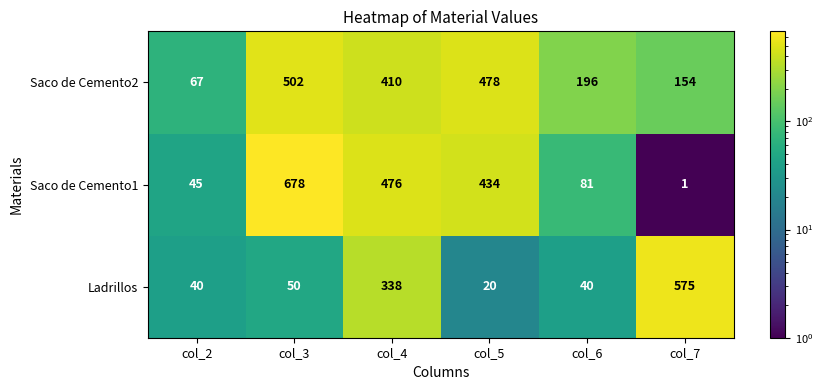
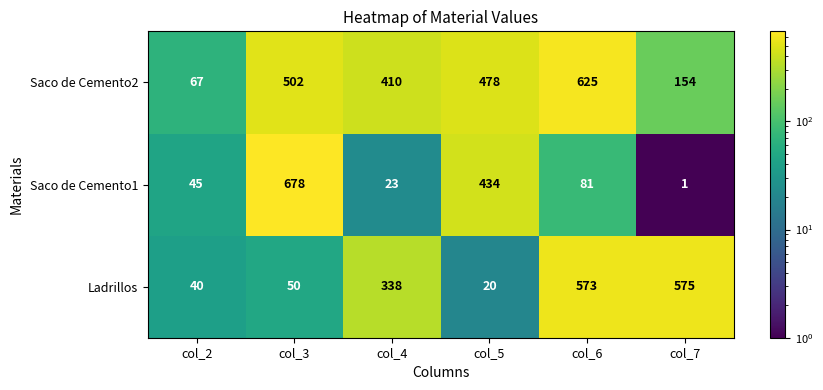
  {
    "Saco de Cemento2": {
      "col_2": 67,
      "col_3": 502,
      "col_4": 410,
      "col_5": 478,
-     "col_6": 196,
+     "col_6": 625,
      "col_7": 154
    },
    "Saco de Cemento1": {
      "col_2": 45,
      "col_3": 678,
-     "col_4": 476,
+     "col_4": 23,
      "col_5": 434,
      "col_6": 81,
      "col_7": 1
    },
    "Ladrillos": {
      "col_2": 40,
      "col_3": 50,
      "col_4": 338,
      "col_5": 20,
-     "col_6": 40,
+     "col_6": 573,
      "col_7": 575
    }
  }
